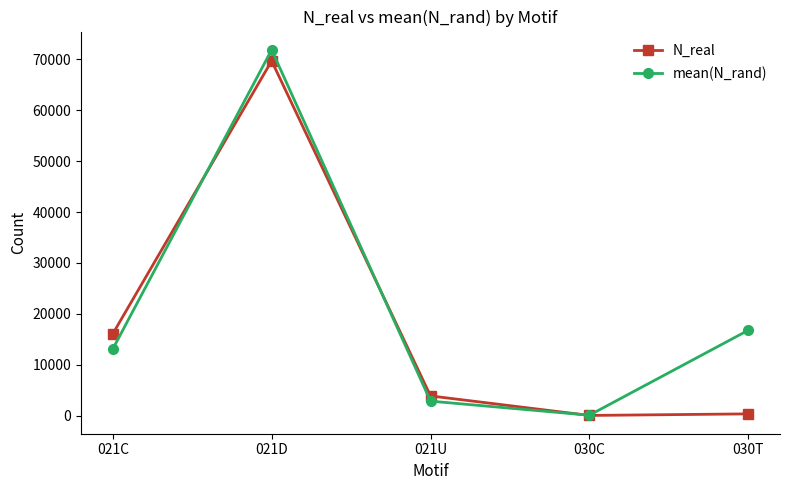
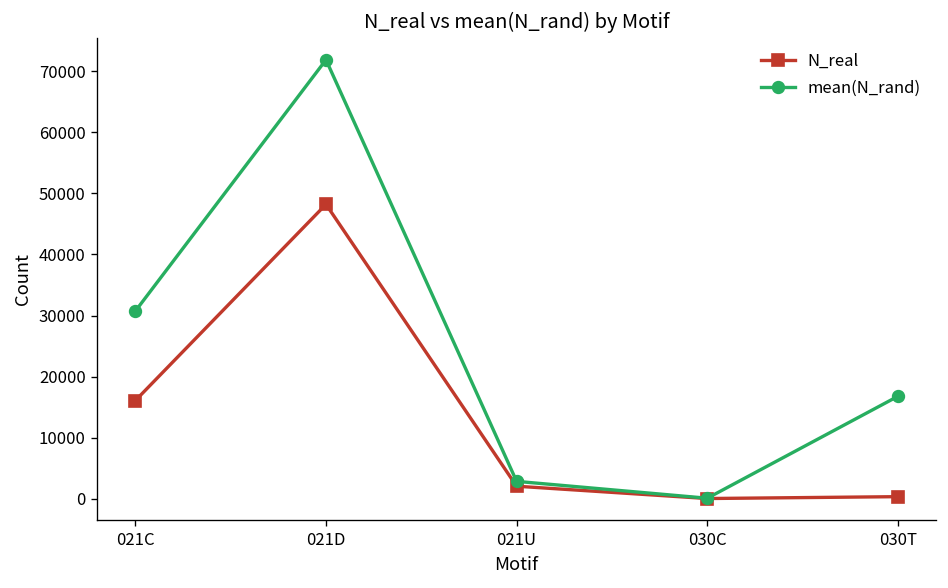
  {
    "N_real": {
      "021C": 16000,
-     "021D": 70000,
-     "021U": 4000,
+     "021D": 48000,
+     "021U": 2000,
      "030T": 0
    },
    "mean(N_rand)": {
-     "021C": 13000,
+     "021C": 31000,
      "021D": 72000,
      "021U": 3000,
      "030T": 17000
    }
  }
